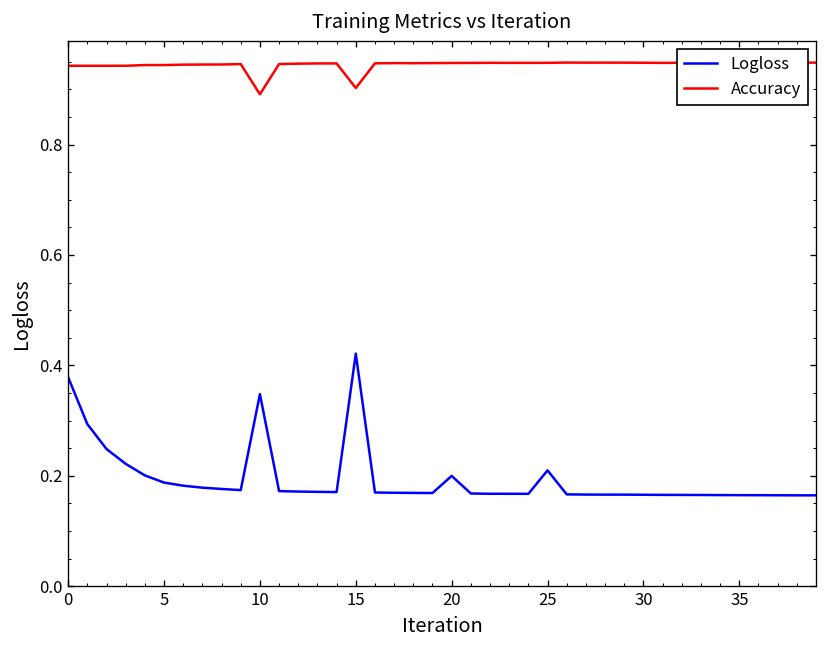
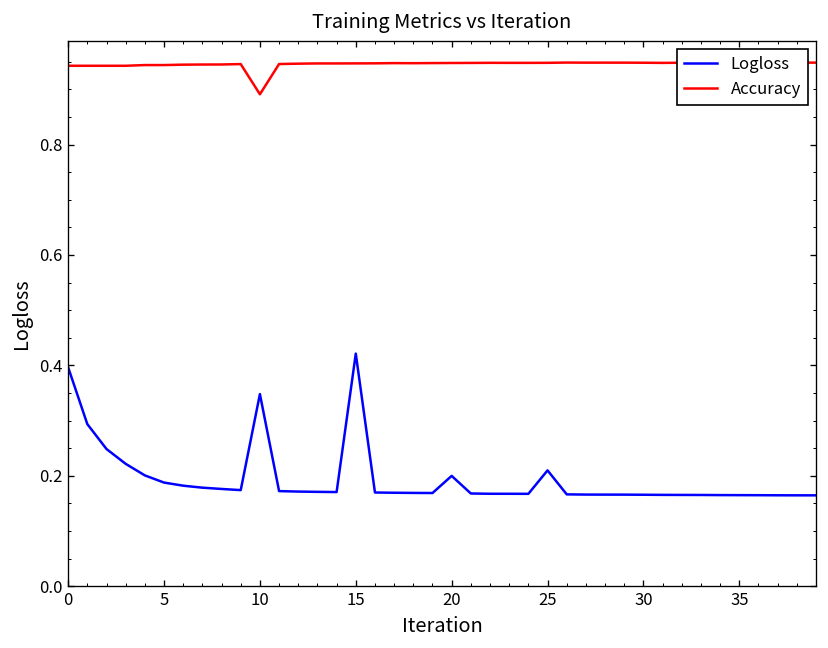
  {
    "Logloss": {
-     "0": 0.38,
+     "0": 0.40,
      "5": 0.19,
      "10": 0.35,
      "15": 0.42,
      "20": 0.20,
      "25": 0.21,
      "30": 0.17,
      "35": 0.17
    },
    "Accuracy": {
      "0": 0.94,
      "5": 0.94,
      "10": 0.89,
-     "15": 0.90,
+     "15": 0.95,
      "20": 0.95,
      "25": 0.95,
      "30": 0.95
    }
  }
